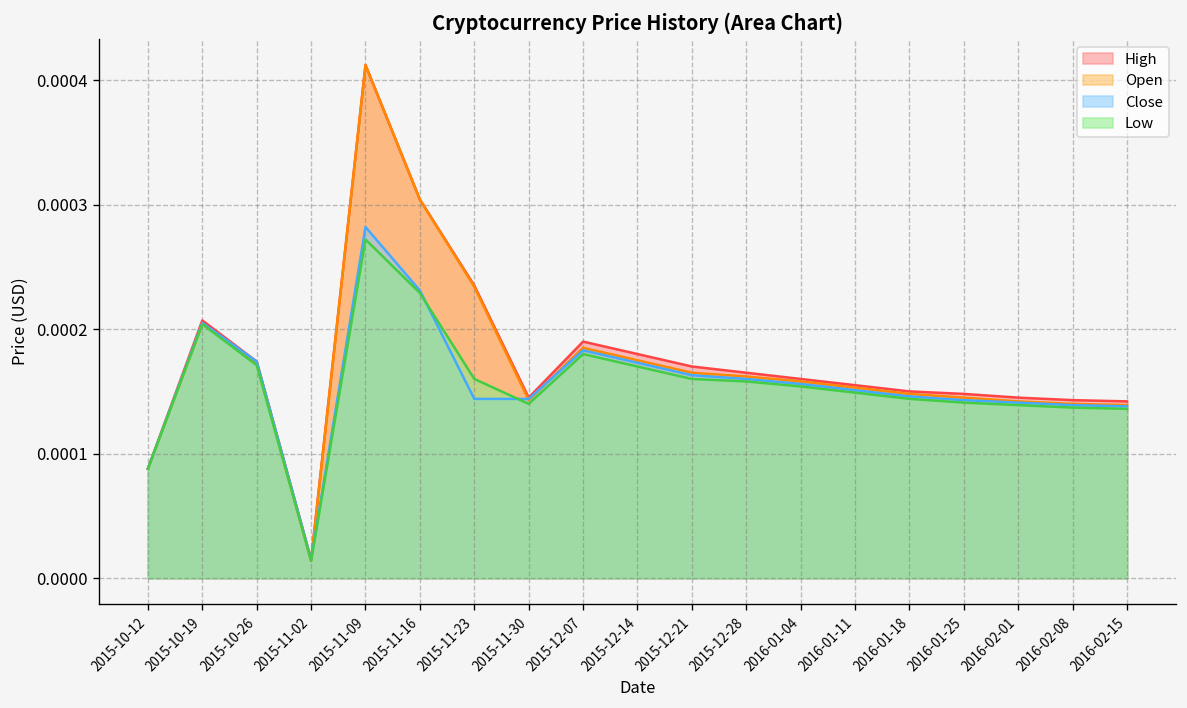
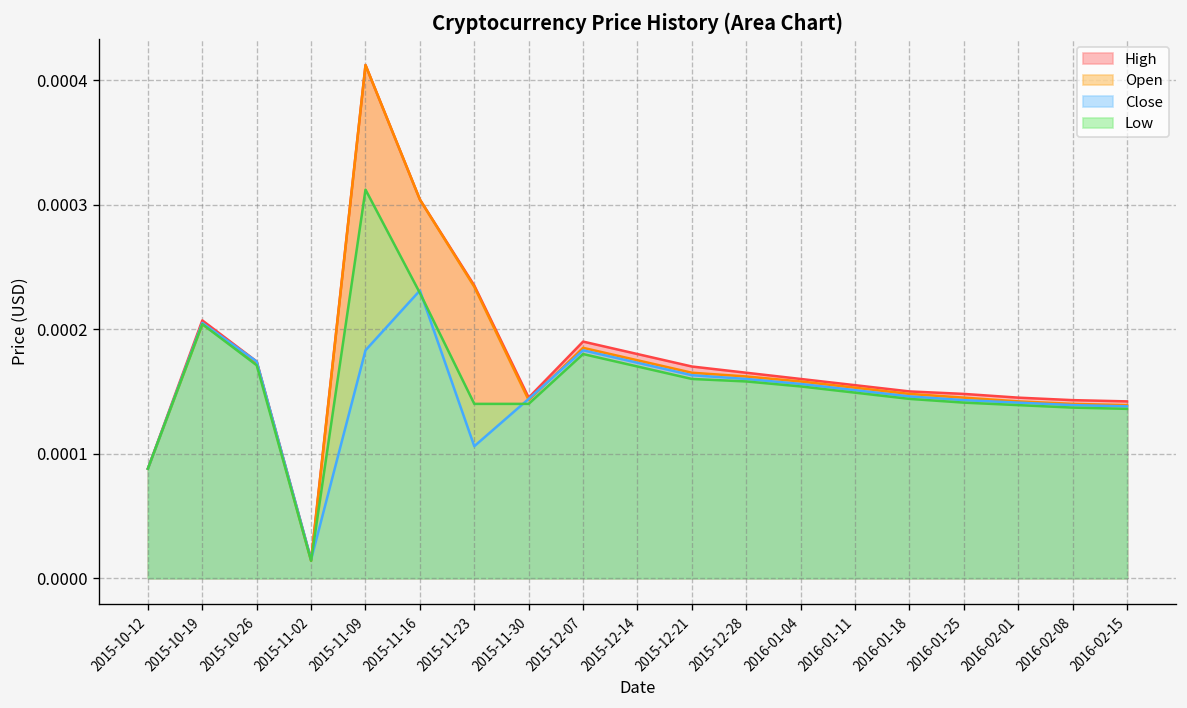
  {
    "Close": {
-     "2015-11-09": 0.000282,
-     "2015-11-23": 0.000144
+     "2015-11-09": 0.000183,
+     "2015-11-23": 0.000106
    },
    "Low": {
-     "2015-11-09": 0.000272,
-     "2015-11-23": 0.00016,
+     "2015-11-09": 0.000312,
+     "2015-11-23": 0.00014,
      "2015-11-30": 0.000140,
      "2015-12-07": 0.000180,
      "2015-12-14": 0.000170,
      "2015-12-21": 0.000160
    }
  }
